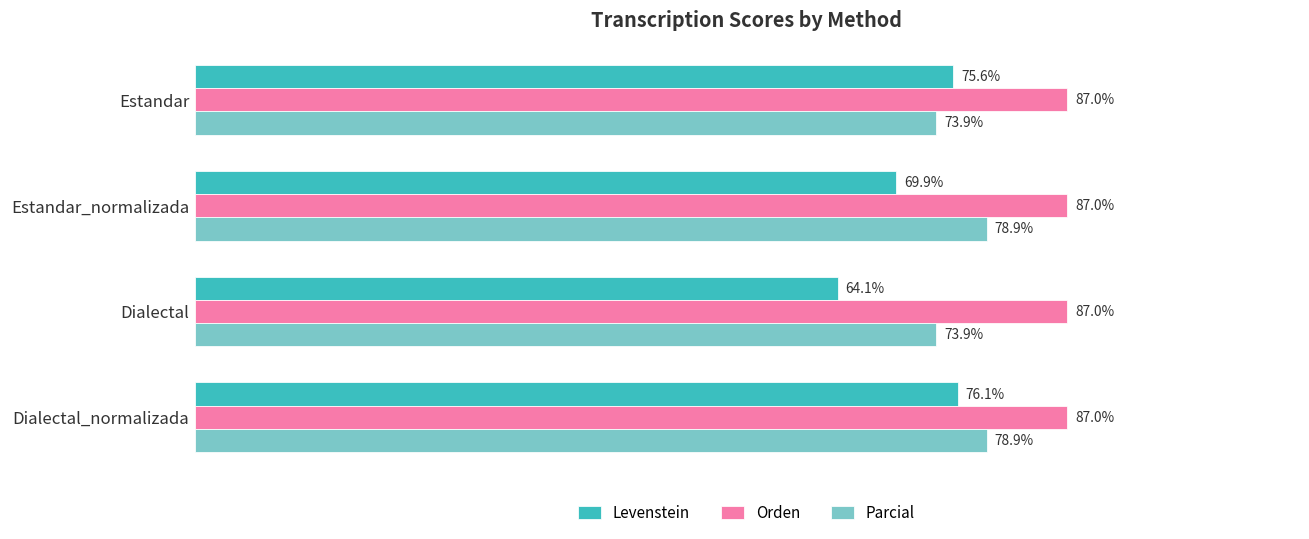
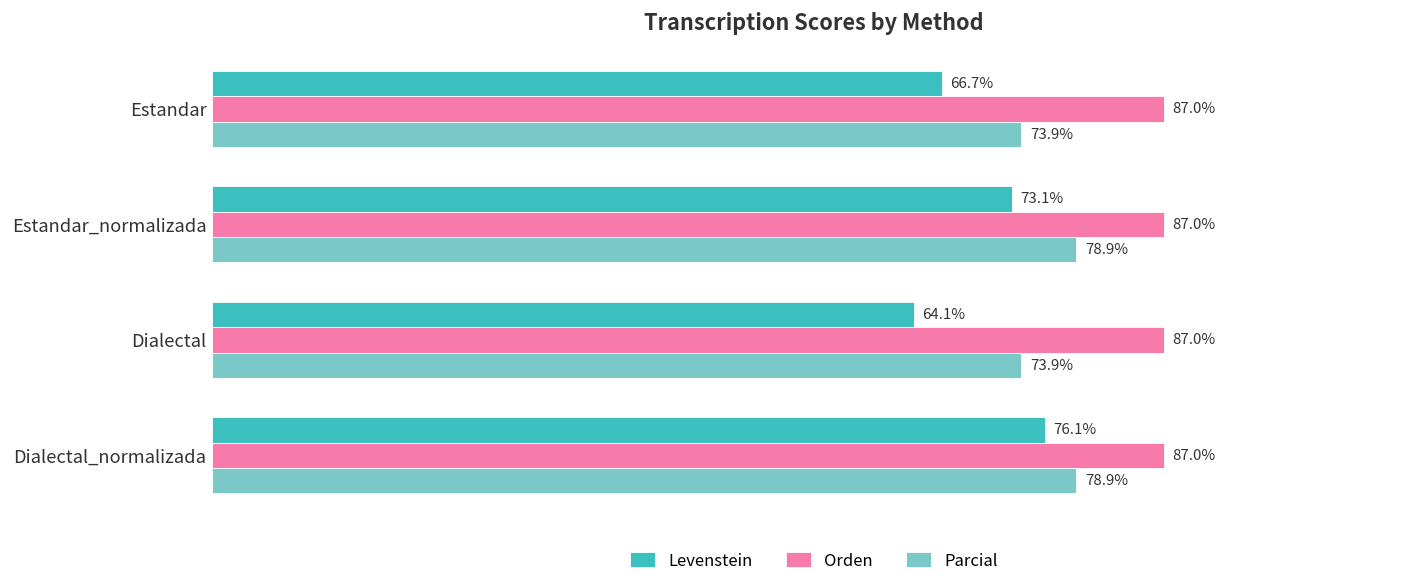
  {
    "Levenstein": {
-     "Estandar": "75.6%",
-     "Estandar_normalizada": "69.9%",
+     "Estandar": "66.7%",
+     "Estandar_normalizada": "73.1%",
      "Dialectal": "64.1%",
      "Dialectal_normalizada": "76.1%"
    },
    "Orden": {
      "Estandar": "87.0%",
      "Estandar_normalizada": "87.0%",
      "Dialectal": "87.0%",
      "Dialectal_normalizada": "87.0%"
    },
    "Parcial": {
      "Estandar": "73.9%",
      "Estandar_normalizada": "78.9%",
      "Dialectal": "73.9%",
      "Dialectal_normalizada": "78.9%"
    }
  }
